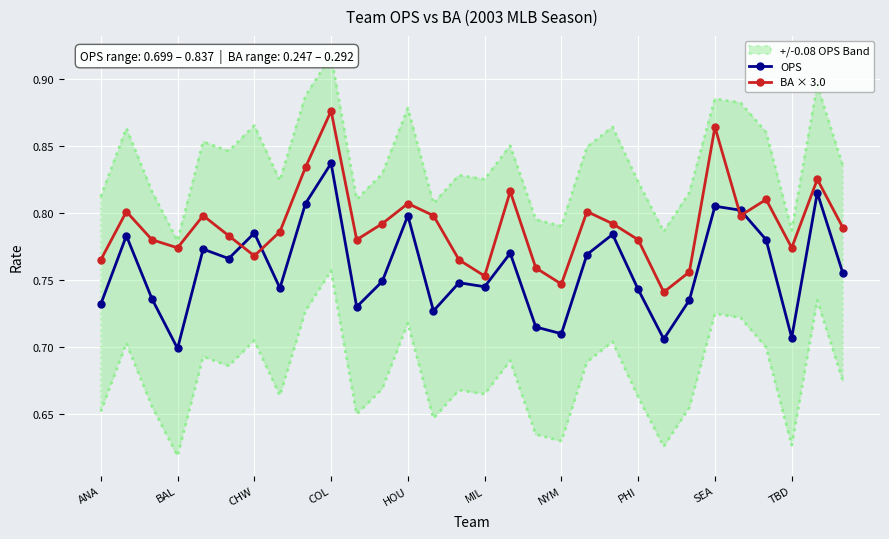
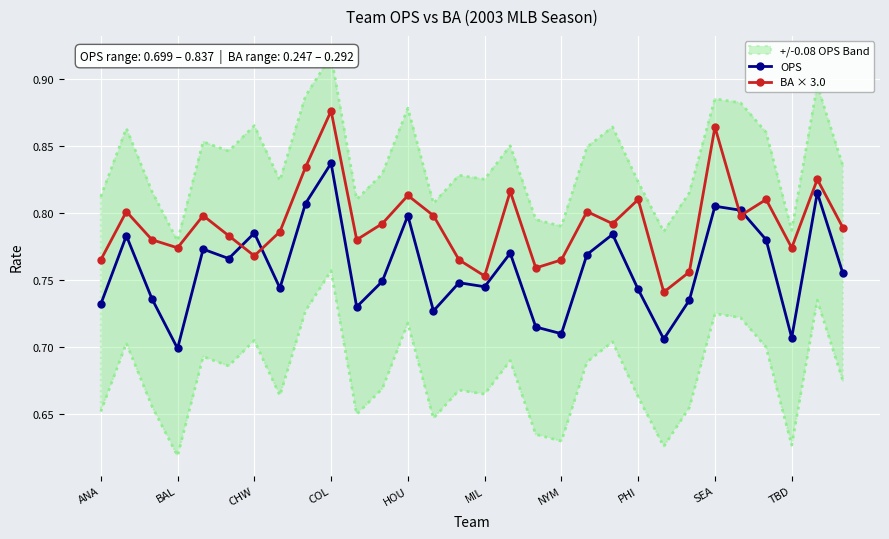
  {
    "OPS": {
      "ANA": 0.732,
      "BAL": 0.699,
      "CHW": 0.785,
      "COL": 0.837,
      "HOU": 0.798,
      "MIL": 0.745,
      "NYM": 0.710,
      "PHI": 0.743,
      "SEA": 0.805,
      "TBD": 0.707
    },
    "BA × 3.0": {
      "ANA": 0.765,
      "BAL": 0.774,
      "CHW": 0.768,
      "COL": 0.876,
-     "HOU": 0.807,
+     "HOU": 0.813,
      "MIL": 0.753,
-     "NYM": 0.747,
-     "PHI": 0.780,
+     "NYM": 0.765,
+     "PHI": 0.810,
      "SEA": 0.864,
      "TBD": 0.774
    }
  }
